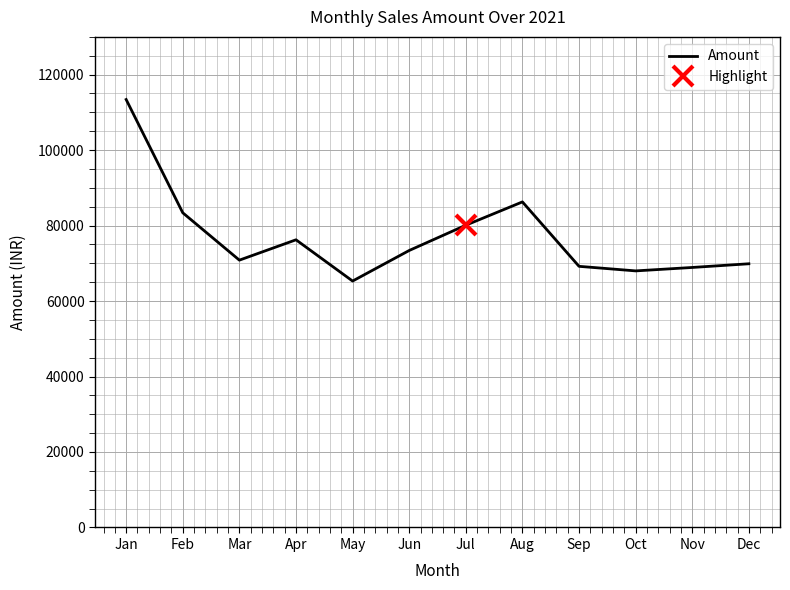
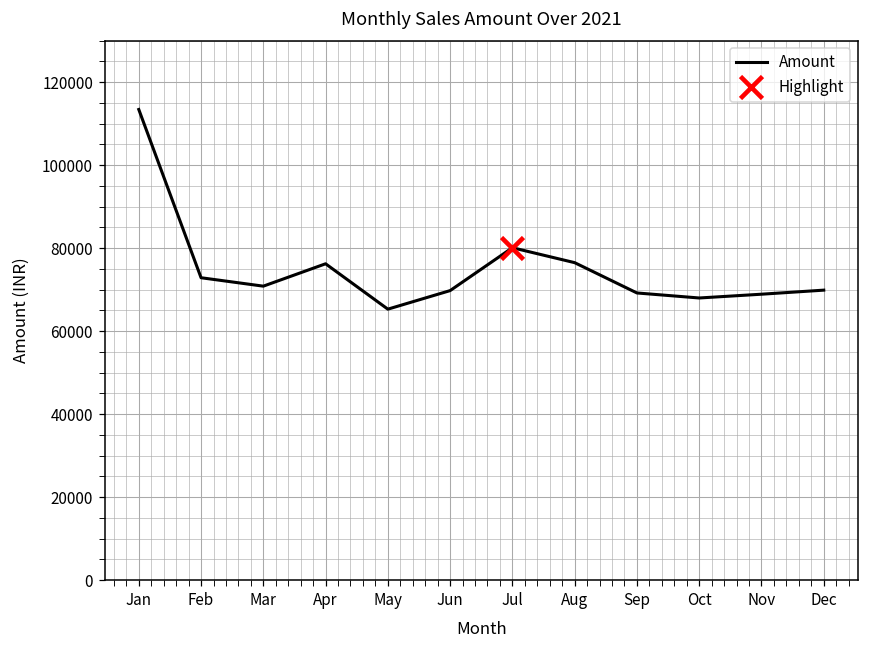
  {
    "Amount": {
      "Jan": 113000,
-     "Feb": 83000,
+     "Feb": 73000,
      "Mar": 71000,
      "Apr": 76000,
      "May": 65000,
-     "Jun": 73000,
-     "Aug": 86000,
+     "Jun": 70000,
+     "Aug": 77000,
      "Sep": 69000,
      "Oct": 68000,
      "Nov": 69000,
      "Dec": 70000
    }
  }
